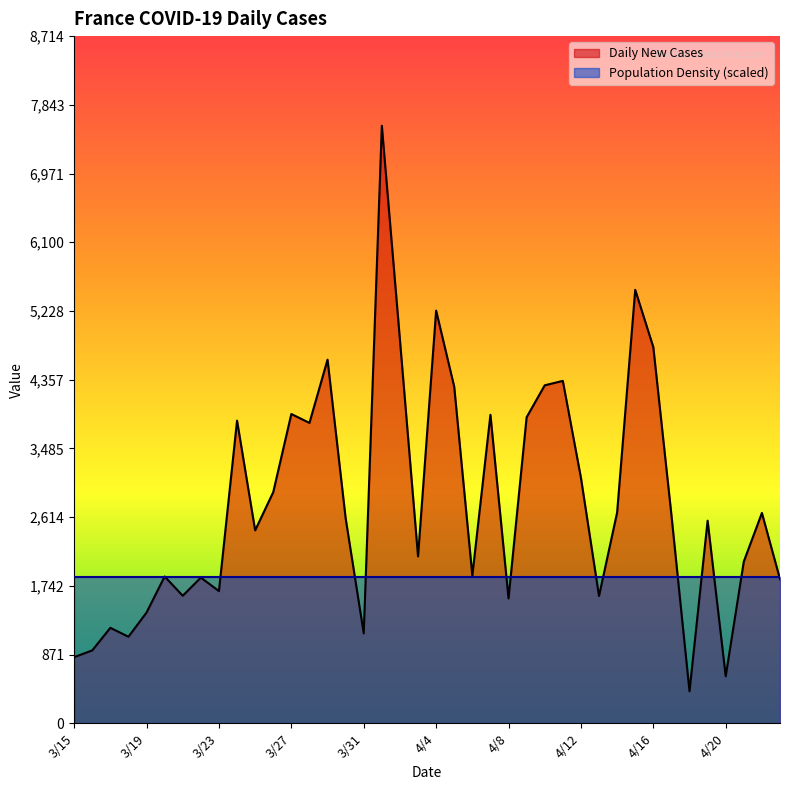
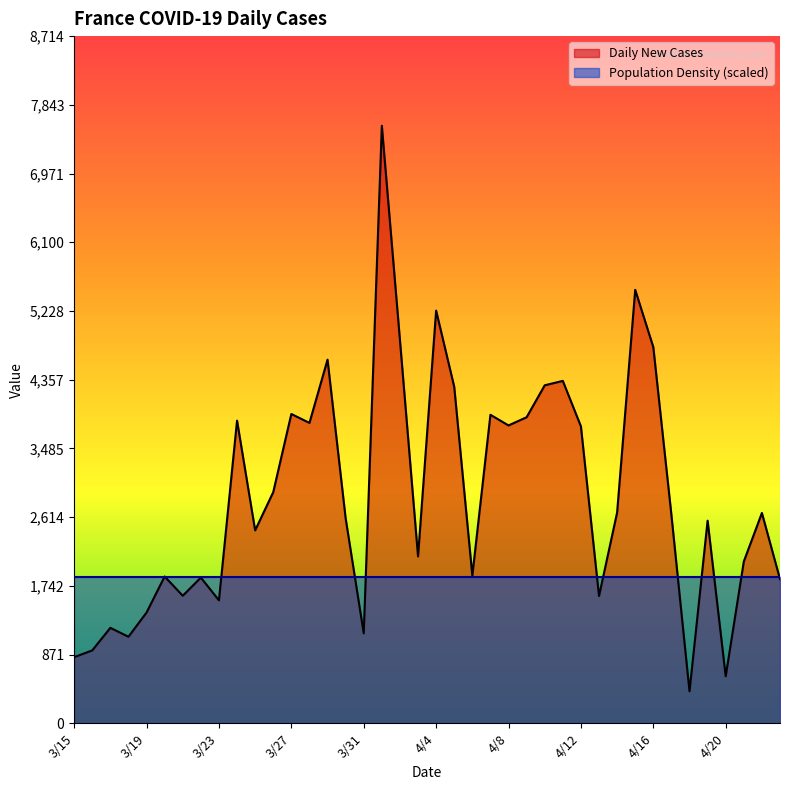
  {
    "Daily New Cases": {
      "3/15": "800",
      "3/19": "1,400",
-     "3/23": "1,700",
+     "3/23": "1,600",
      "3/27": "3,900",
      "3/31": "1,100",
      "4/4": "5,200",
-     "4/8": "1,600",
-     "4/12": "3,100",
+     "4/8": "3,800",
+     "4/12": "3,800",
      "4/16": "4,800",
      "4/20": "600"
    },
    "Population Density (scaled)": {
      "3/15": "1,900",
      "3/19": "1,900",
      "3/23": "1,900",
      "3/27": "1,900",
      "3/31": "1,900",
      "4/4": "1,900",
      "4/8": "1,900",
      "4/12": "1,900",
      "4/16": "1,900",
      "4/20": "1,900"
    }
  }
